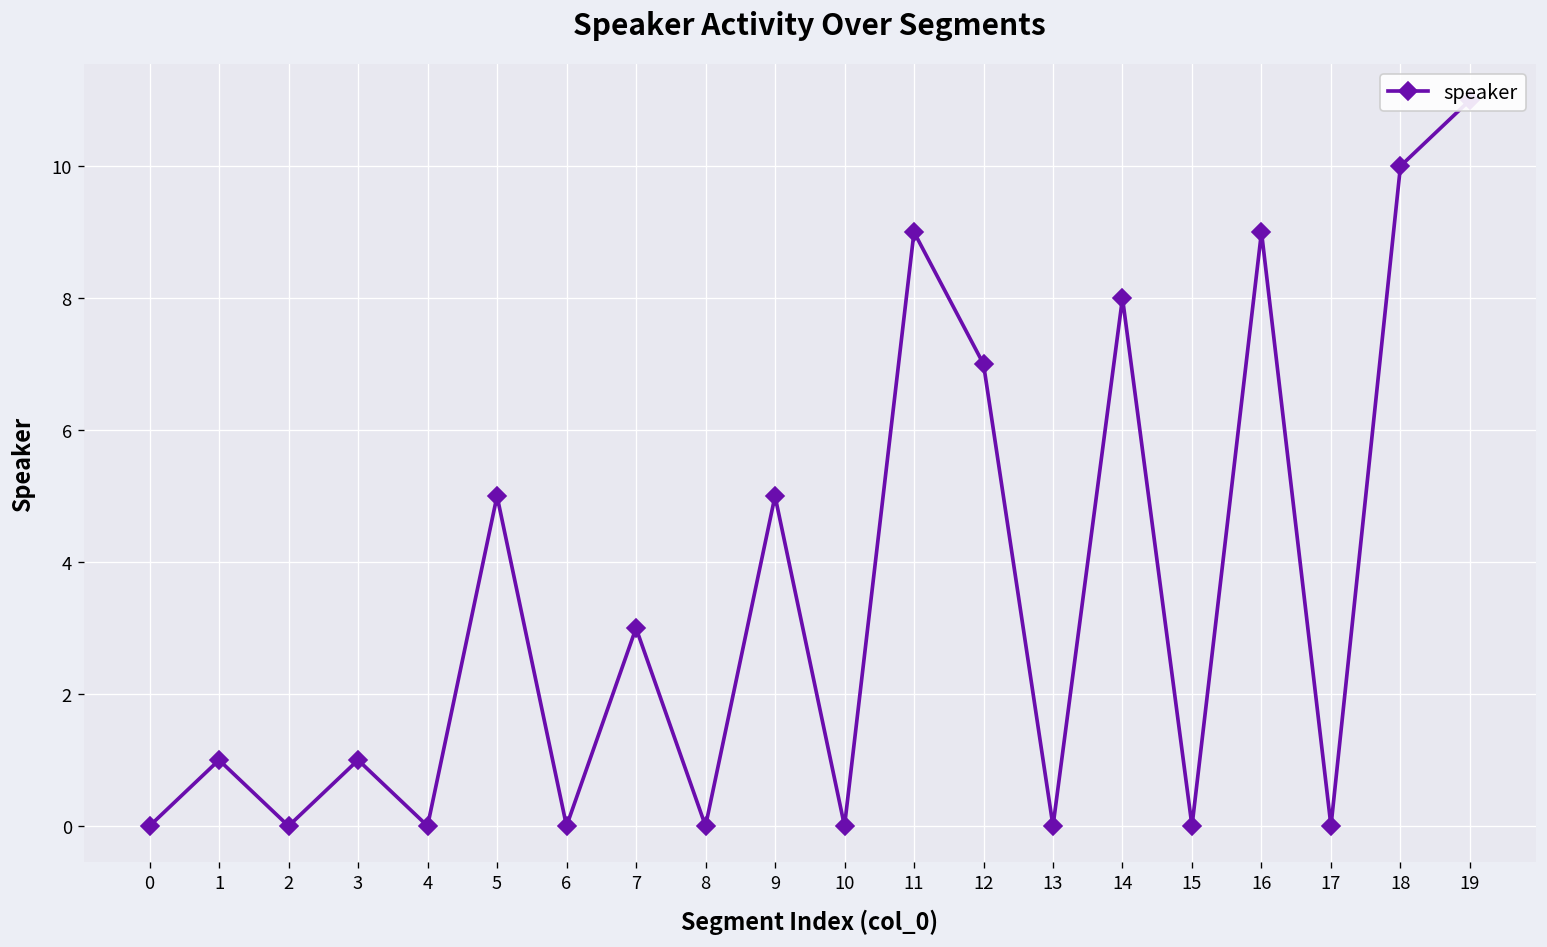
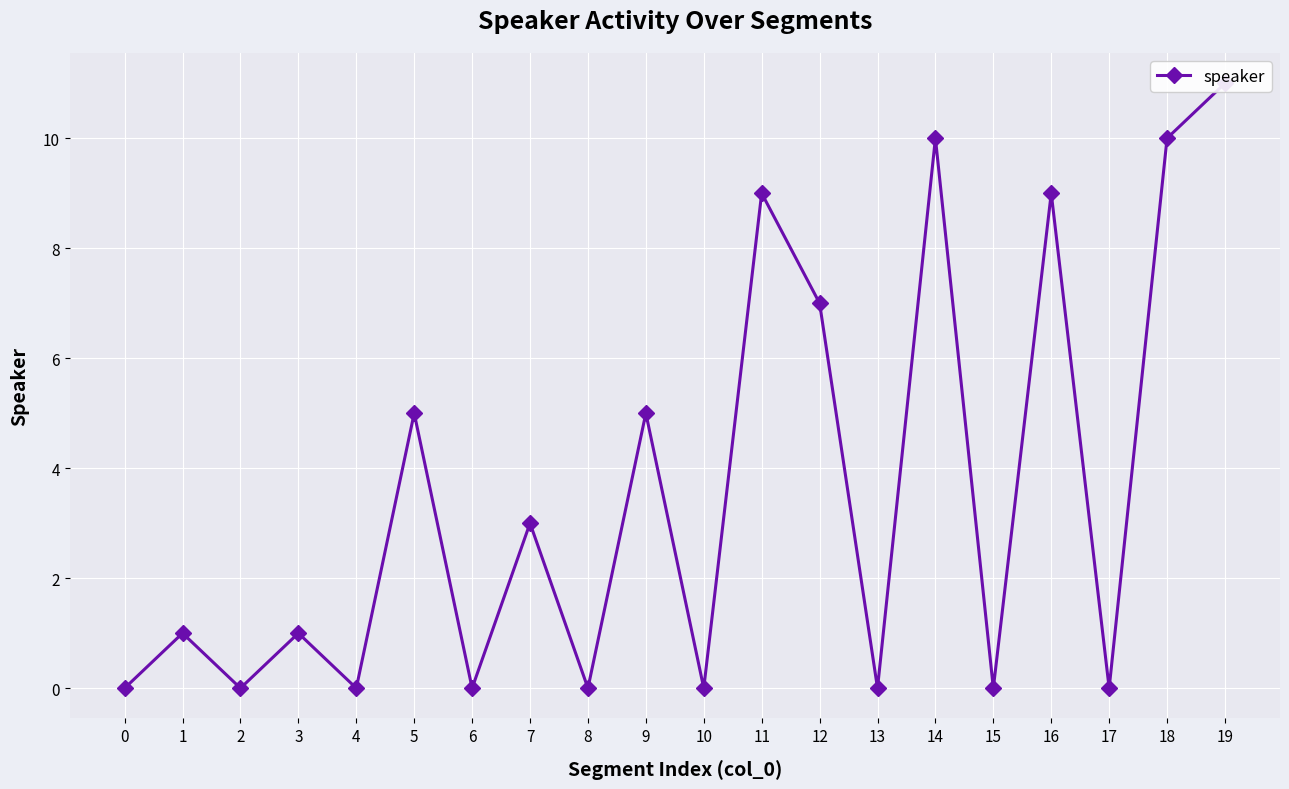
  {
    "0": 0,
    "1": 1,
    "2": 0,
    "3": 1,
    "4": 0,
    "5": 5,
    "6": 0,
    "7": 3,
    "8": 0,
    "9": 5,
    "10": 0,
    "11": 9,
    "12": 7,
    "13": 0,
-   "14": 8,
+   "14": 10,
    "15": 0,
    "16": 9,
    "17": 0,
    "18": 10
  }
